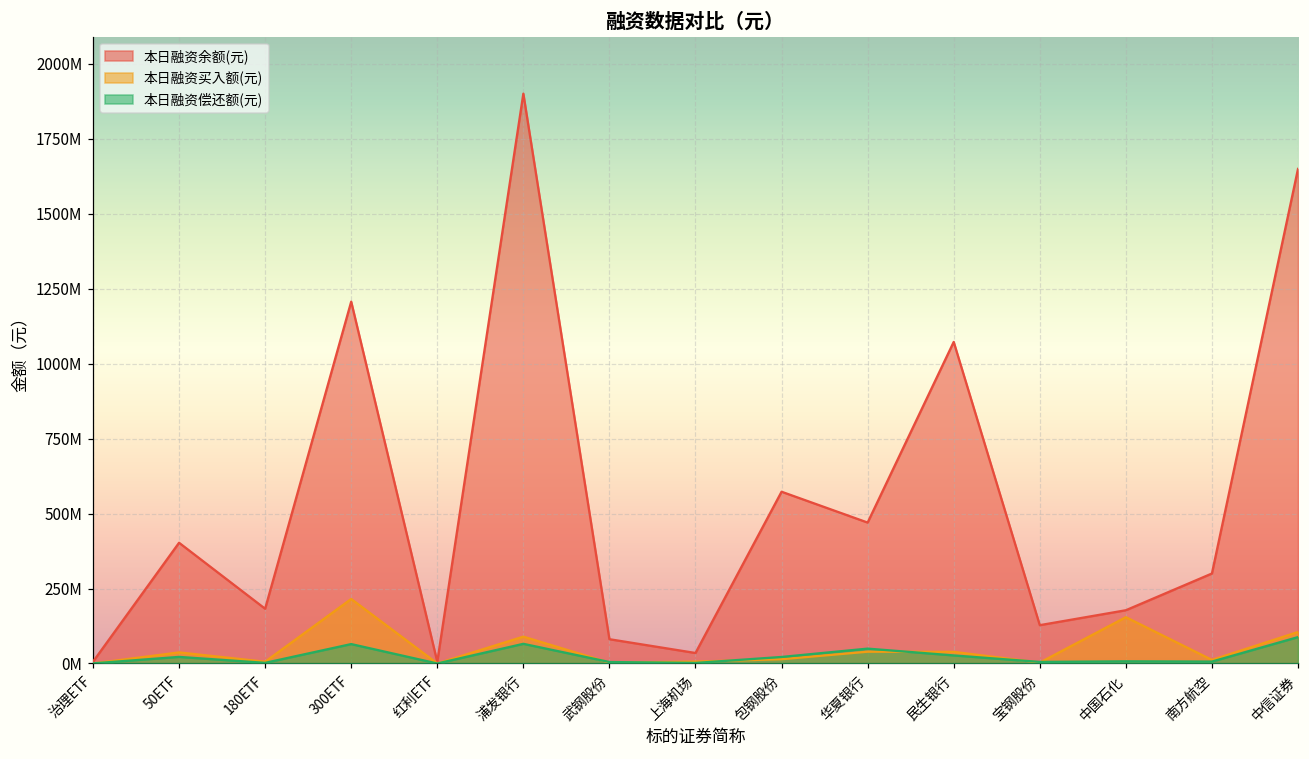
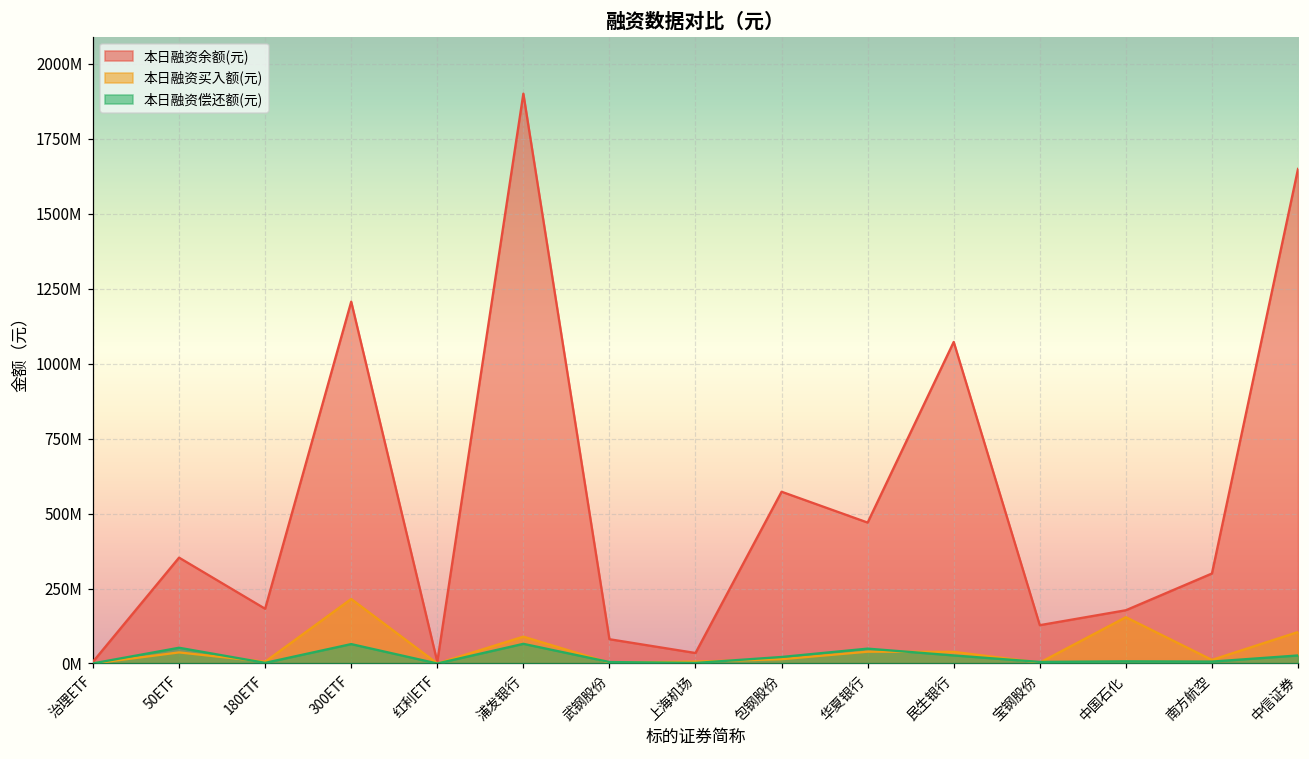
  {
    "本日融资余额(元)": {
-     "50ETF": 400000000,
+     "50ETF": 350000000,
      "180ETF": 180000000,
      "300ETF": 1210000000,
      "浦发银行": 1900000000,
      "武钢股份": 80000000,
      "上海机场": 40000000,
      "包钢股份": 570000000,
      "华夏银行": 470000000,
      "民生银行": 1070000000,
      "宝钢股份": 130000000,
      "中国石化": 180000000,
      "南方航空": 300000000,
      "中信证券": 1650000000
    },
    "本日融资买入额(元)": {
      "50ETF": 40000000,
      "300ETF": 220000000,
      "浦发银行": 90000000,
      "华夏银行": 40000000,
      "民生银行": 40000000,
      "中国石化": 150000000,
      "中信证券": 100000000
    },
    "本日融资偿还额(元)": {
-     "50ETF": 20000000,
+     "50ETF": 50000000,
      "300ETF": 60000000,
      "浦发银行": 70000000,
      "华夏银行": 50000000,
      "民生银行": 30000000,
      "中国石化": 10000000,
-     "中信证券": 90000000
+     "中信证券": 30000000
    }
  }
